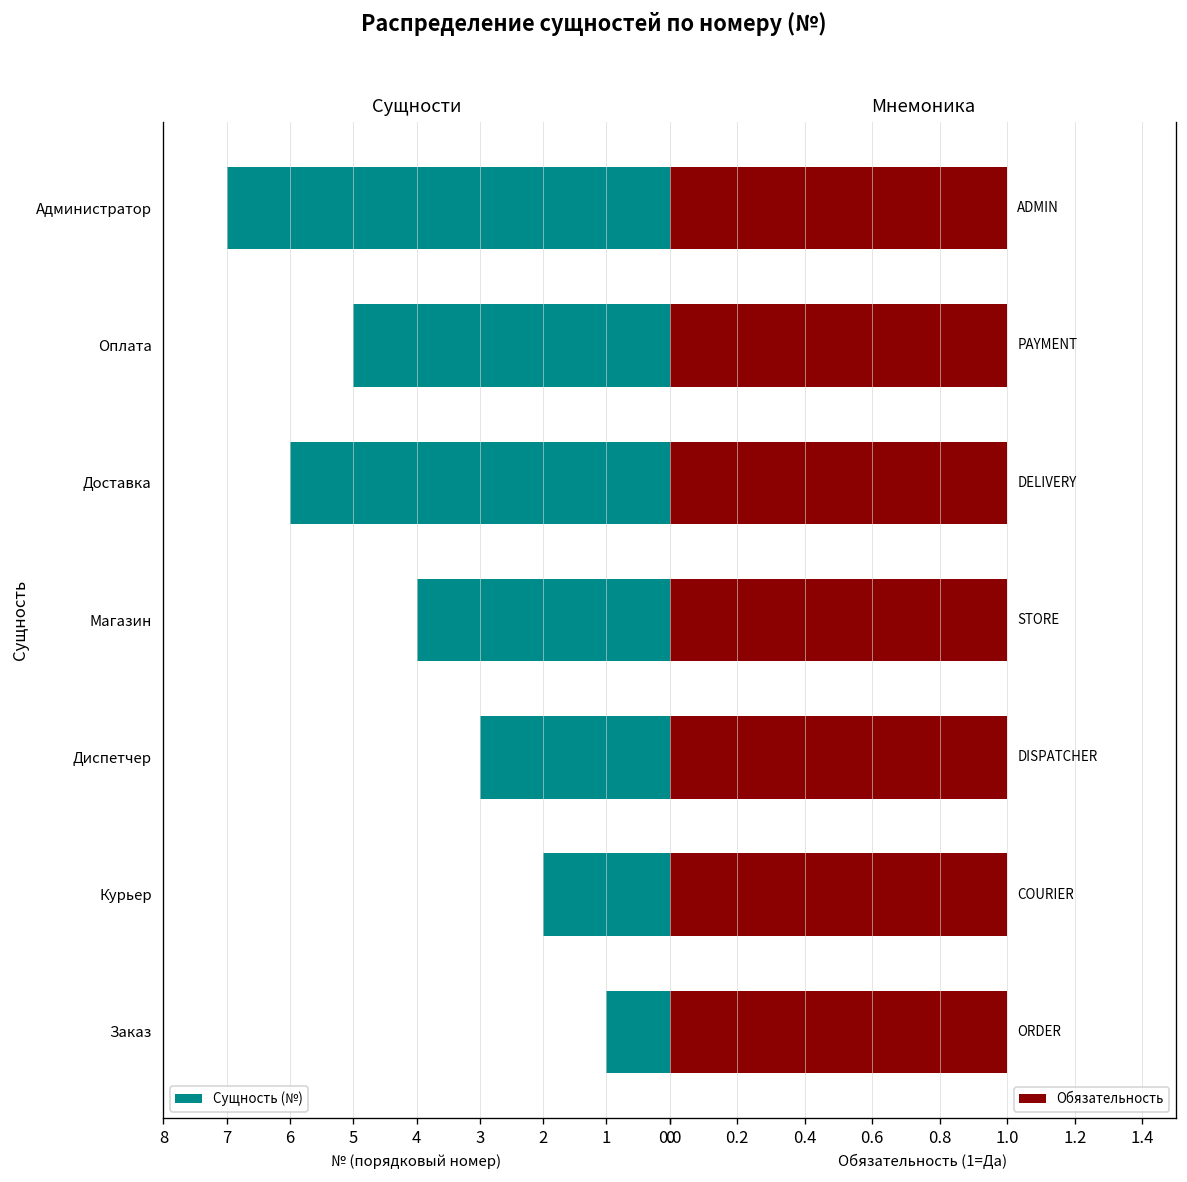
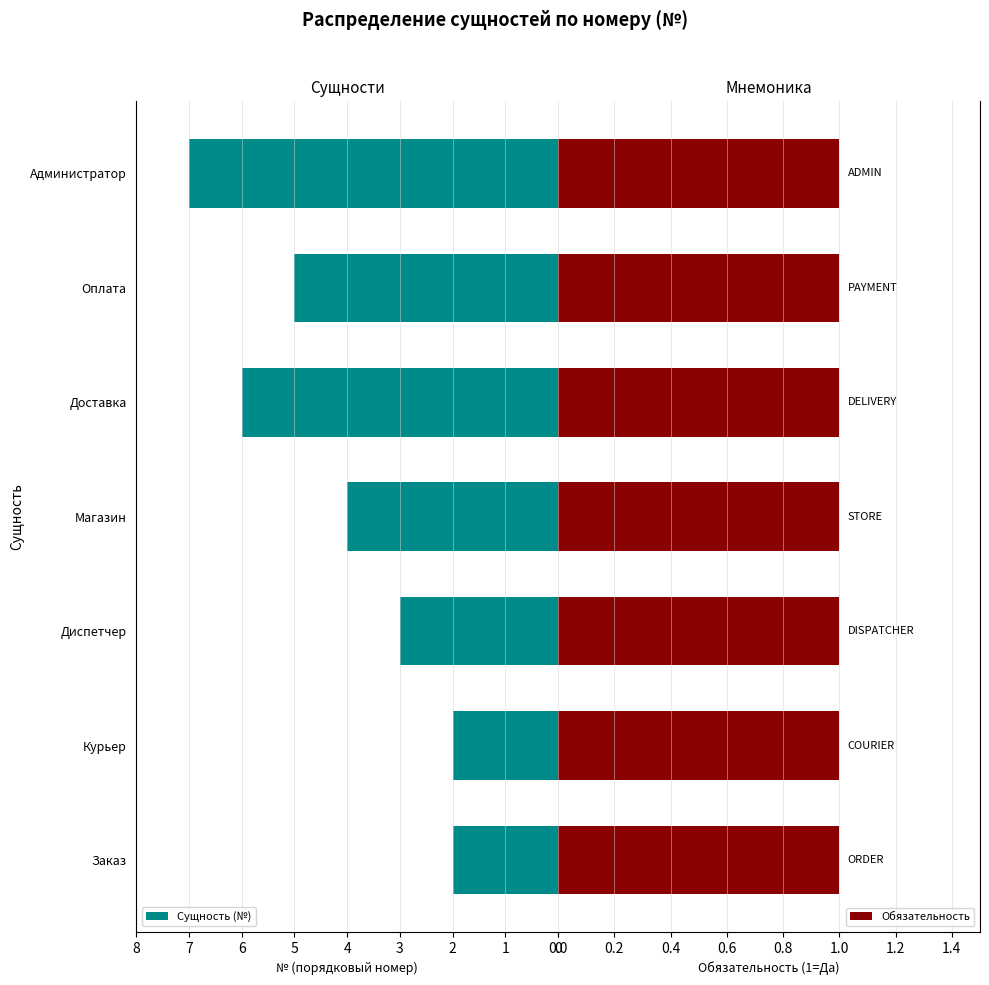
  {
    "Сущности": {
      "Администратор": 7,
      "Оплата": 5,
      "Доставка": 6,
      "Магазин": 4,
      "Диспетчер": 3,
      "Курьер": 2,
-     "Заказ": 1
+     "Заказ": 2
    }
  }
